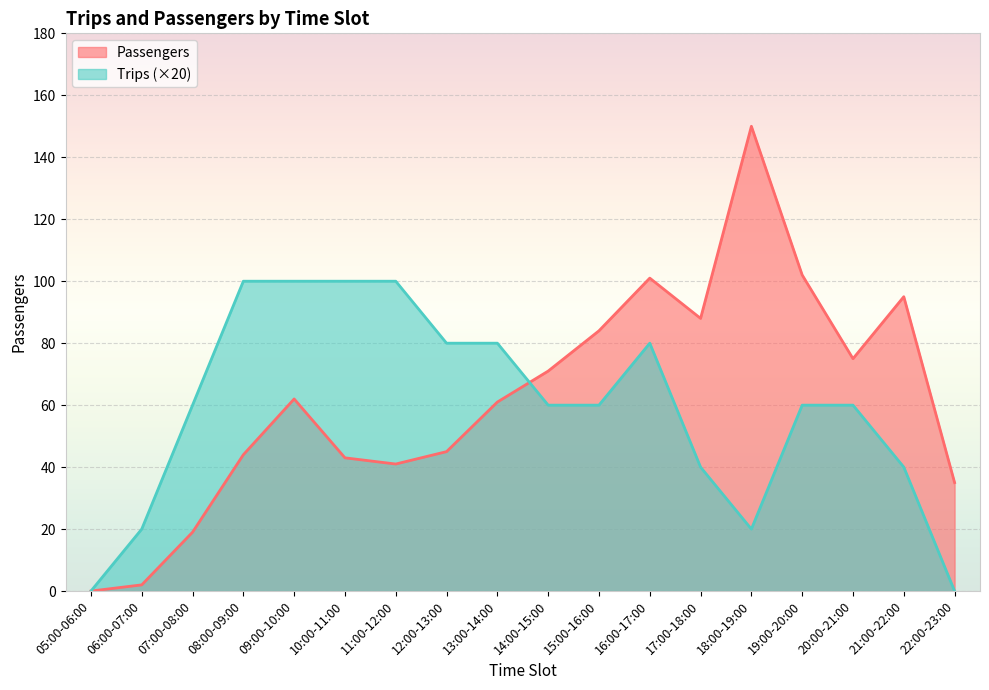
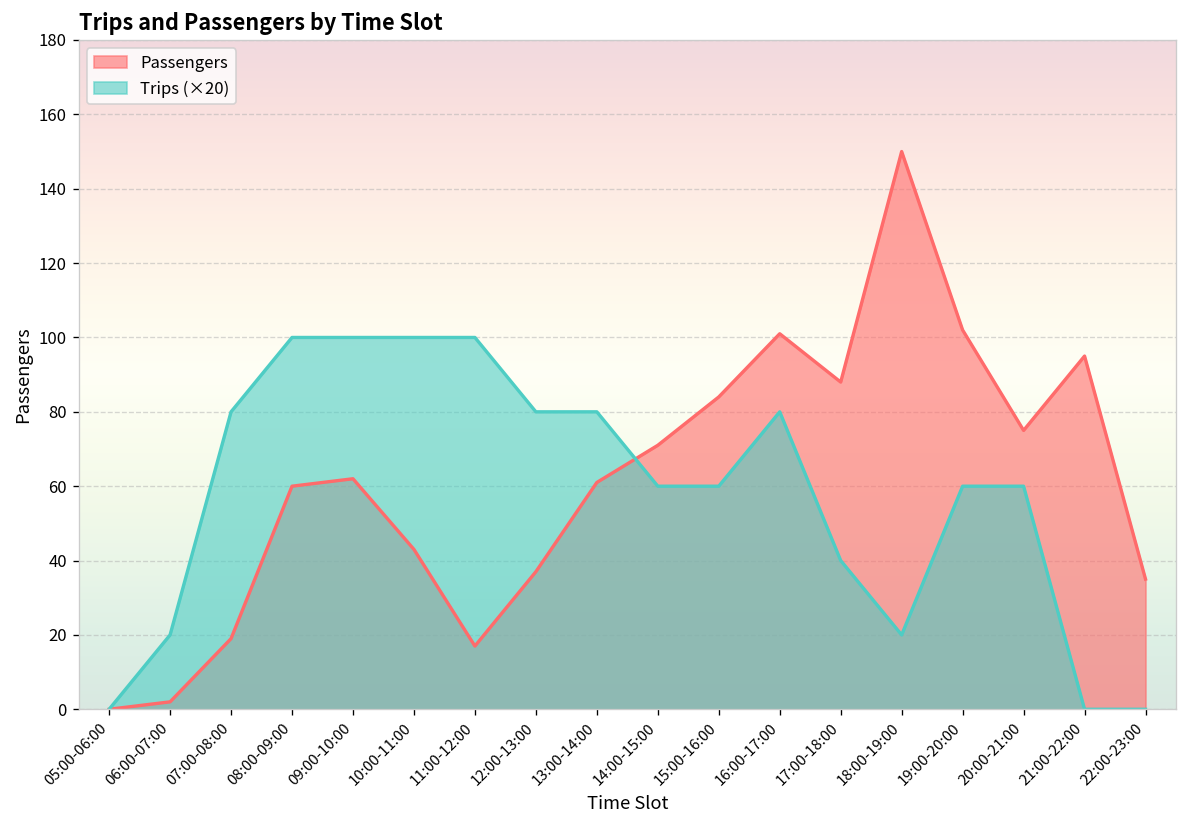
  {
    "Passengers": {
      "06:00-07:00": 2,
      "07:00-08:00": 19,
-     "08:00-09:00": 44,
+     "08:00-09:00": 60,
      "09:00-10:00": 62,
      "10:00-11:00": 43,
-     "11:00-12:00": 41,
-     "12:00-13:00": 45,
+     "11:00-12:00": 17,
+     "12:00-13:00": 37,
      "13:00-14:00": 61,
      "14:00-15:00": 71,
      "15:00-16:00": 84,
      "16:00-17:00": 101,
      "17:00-18:00": 88,
      "18:00-19:00": 150,
      "19:00-20:00": 102,
      "20:00-21:00": 75,
      "21:00-22:00": 95,
      "22:00-23:00": 35
    },
    "Trips (×20)": {
      "06:00-07:00": 20,
-     "07:00-08:00": 60,
+     "07:00-08:00": 80,
      "08:00-09:00": 100,
      "09:00-10:00": 100,
      "10:00-11:00": 100,
      "11:00-12:00": 100,
      "12:00-13:00": 80,
      "13:00-14:00": 80,
      "14:00-15:00": 60,
      "15:00-16:00": 60,
      "16:00-17:00": 80,
      "17:00-18:00": 40,
      "18:00-19:00": 20,
      "19:00-20:00": 60,
      "20:00-21:00": 60,
-     "21:00-22:00": 40,
+     "21:00-22:00": 0,
      "22:00-23:00": 0
    }
  }
